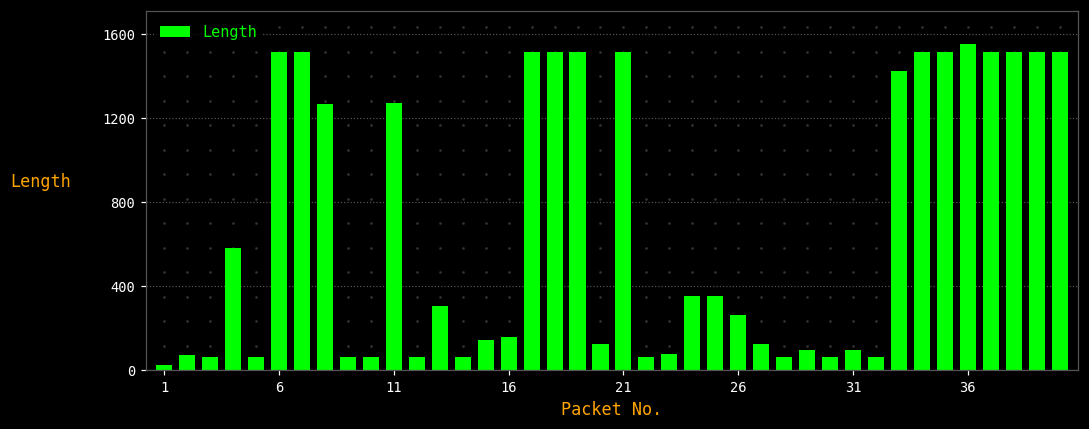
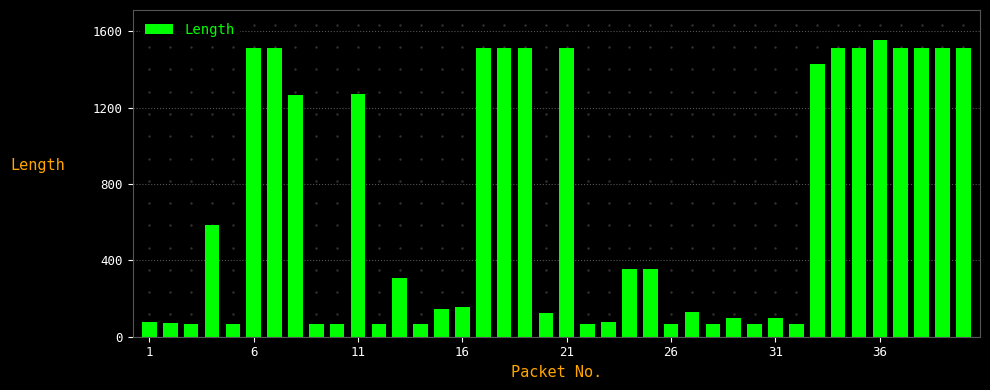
  {
    "Length": {
-     "1": 30,
+     "1": 80,
      "6": 1510,
      "11": 1270,
      "16": 160,
      "21": 1510,
-     "26": 260,
+     "26": 70,
      "31": 100,
      "36": 1560
    }
  }
